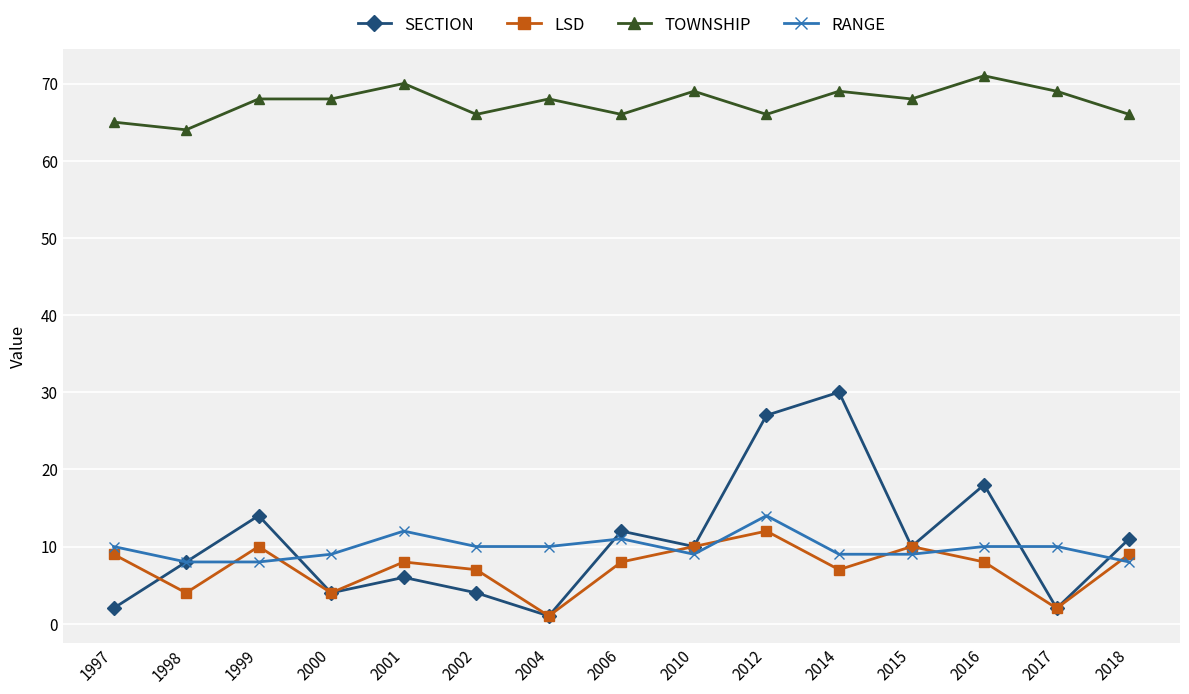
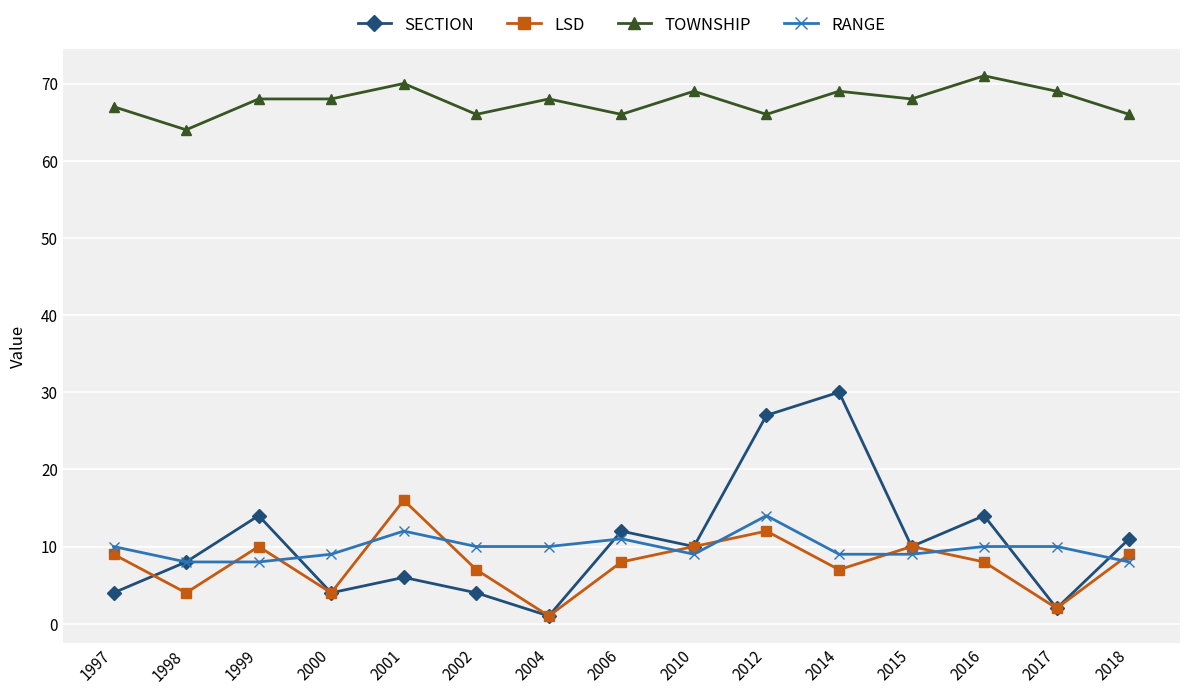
  {
    "SECTION": {
-     "1997": 2,
+     "1997": 4,
      "1999": 14,
      "2001": 6,
      "2002": 4,
      "2006": 12,
      "2012": 27,
      "2014": 30,
-     "2016": 18,
+     "2016": 14,
      "2018": 11
    },
    "LSD": {
      "1997": 9,
      "1998": 4,
      "1999": 10,
-     "2001": 8,
+     "2001": 16,
      "2002": 7,
      "2006": 8,
      "2012": 12,
      "2014": 7,
      "2016": 8,
      "2018": 9
    },
    "TOWNSHIP": {
-     "1997": 65,
+     "1997": 67,
      "1998": 64,
      "1999": 68,
      "2000": 68,
      "2001": 70,
      "2002": 66,
      "2004": 68,
      "2006": 66,
      "2010": 69,
      "2012": 66,
      "2014": 69,
      "2015": 68,
      "2016": 71,
      "2017": 69,
      "2018": 66
    },
    "RANGE": {
      "1997": 10,
      "1999": 8,
      "2000": 9,
      "2001": 12,
      "2002": 10,
      "2004": 10,
      "2006": 11,
      "2010": 9,
      "2012": 14,
      "2014": 9,
      "2015": 9,
      "2016": 10,
      "2017": 10,
      "2018": 8
    }
  }
